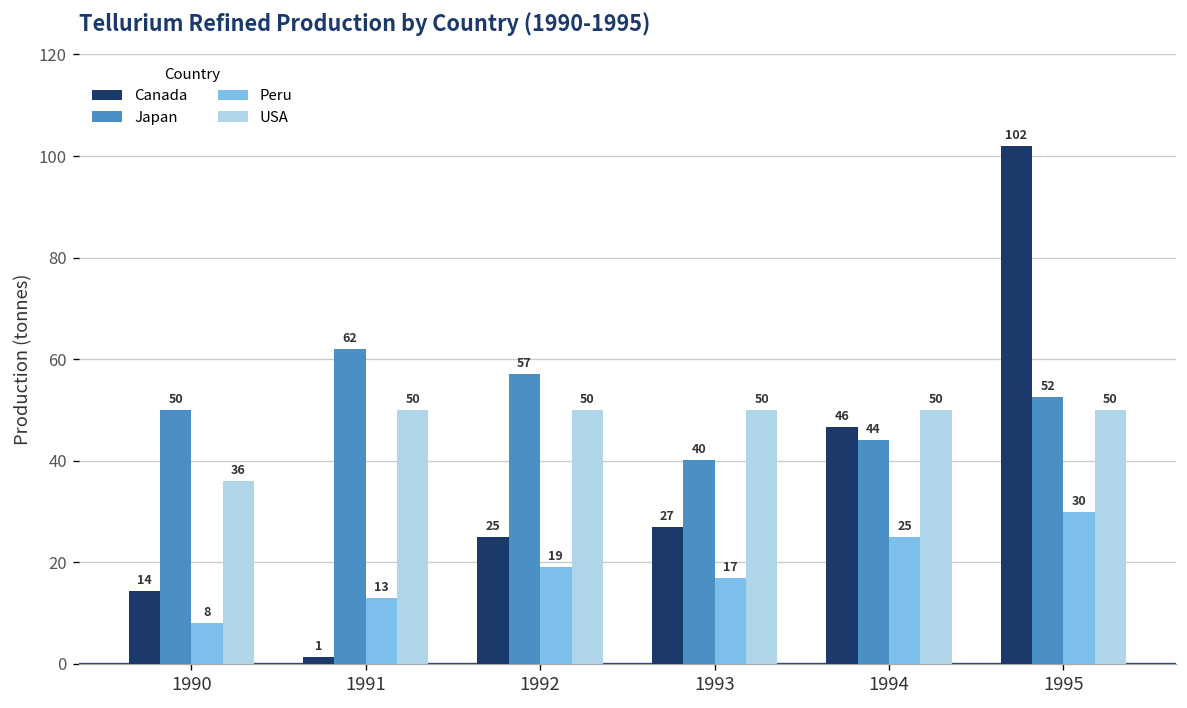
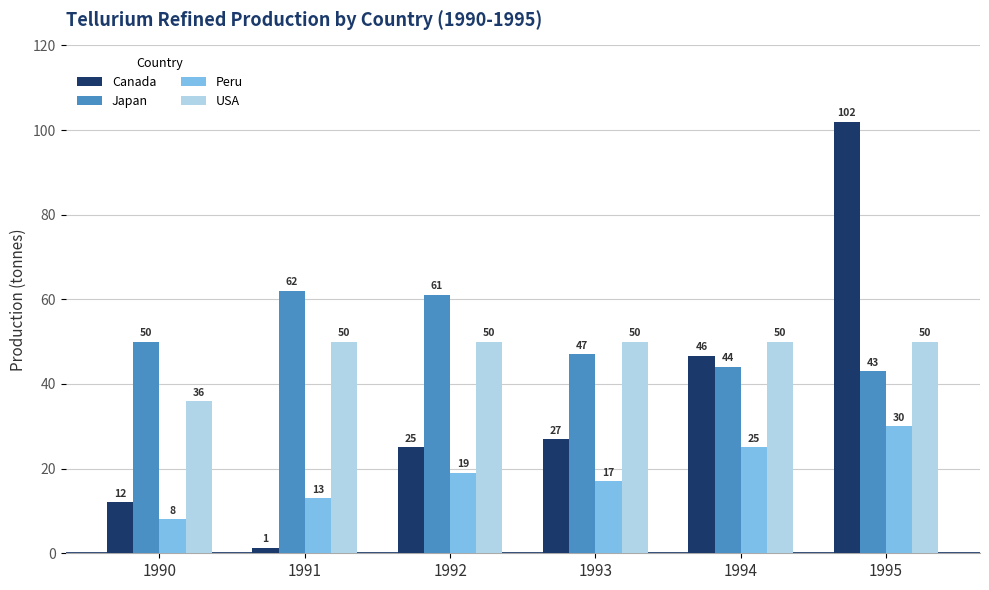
  {
    "Canada": {
-     "1990": 14,
+     "1990": 12,
      "1991": 1,
      "1992": 25,
      "1993": 27,
      "1995": 102
    },
    "Japan": {
      "1990": 50,
      "1991": 62,
-     "1992": 57,
-     "1993": 40,
+     "1992": 61,
+     "1993": 47,
      "1994": 44,
-     "1995": 52
+     "1995": 43
    }
  }
